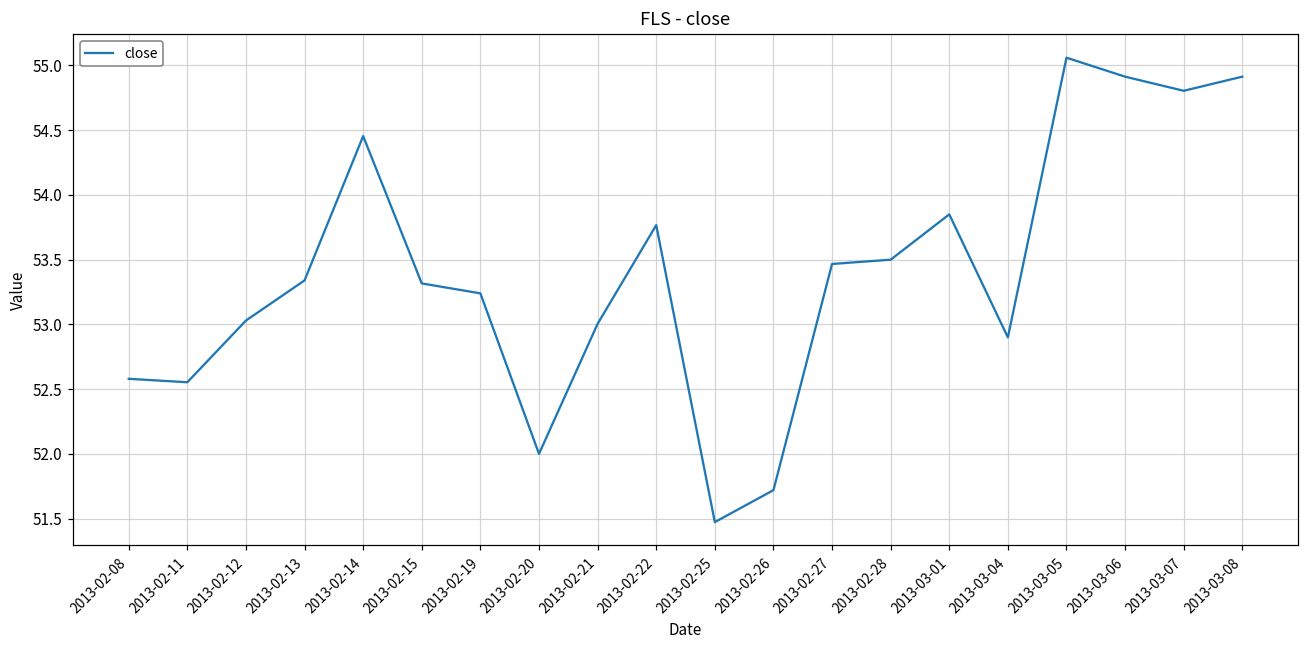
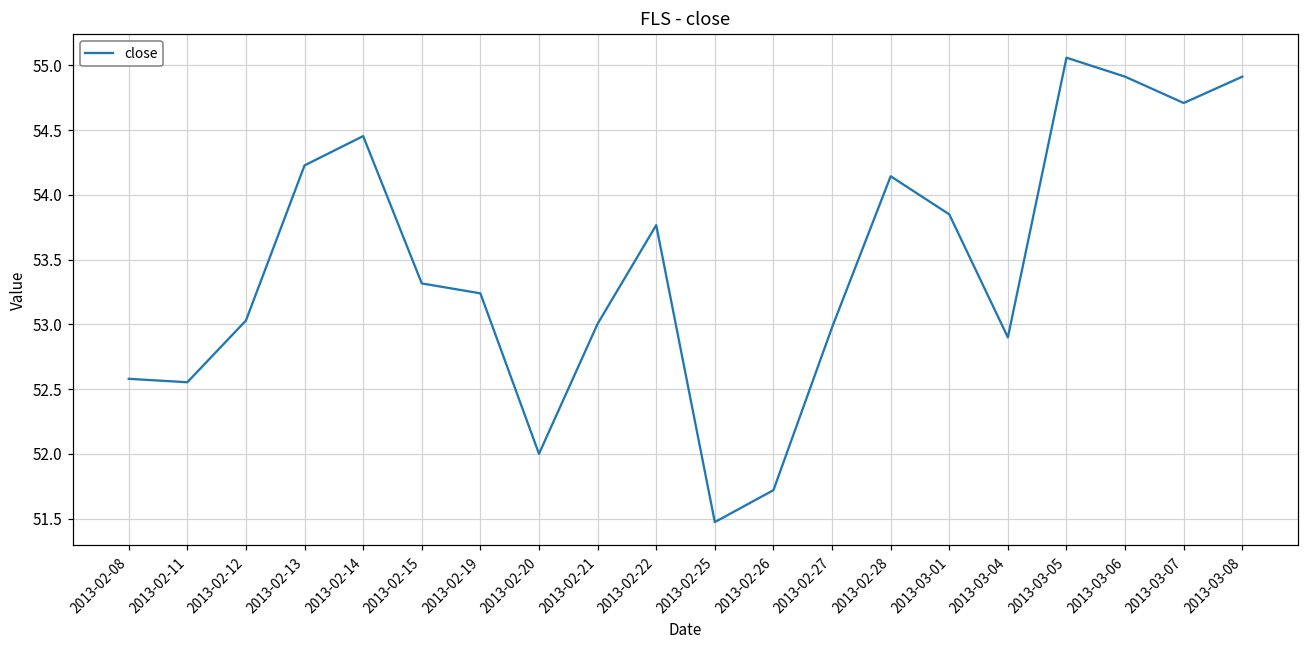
  {
    "2013-02-08": 52.58,
    "2013-02-11": 52.55,
    "2013-02-12": 53.03,
-   "2013-02-13": 53.34,
+   "2013-02-13": 54.23,
    "2013-02-14": 54.45,
    "2013-02-15": 53.32,
    "2013-02-19": 53.24,
    "2013-02-20": 52.00,
    "2013-02-21": 53.00,
    "2013-02-22": 53.77,
    "2013-02-25": 51.47,
    "2013-02-26": 51.72,
-   "2013-02-27": 53.47,
-   "2013-02-28": 53.50,
+   "2013-02-27": 52.98,
+   "2013-02-28": 54.14,
    "2013-03-01": 53.85,
    "2013-03-04": 52.90,
    "2013-03-05": 55.06,
    "2013-03-06": 54.91,
-   "2013-03-07": 54.80,
+   "2013-03-07": 54.71,
    "2013-03-08": 54.91
  }
